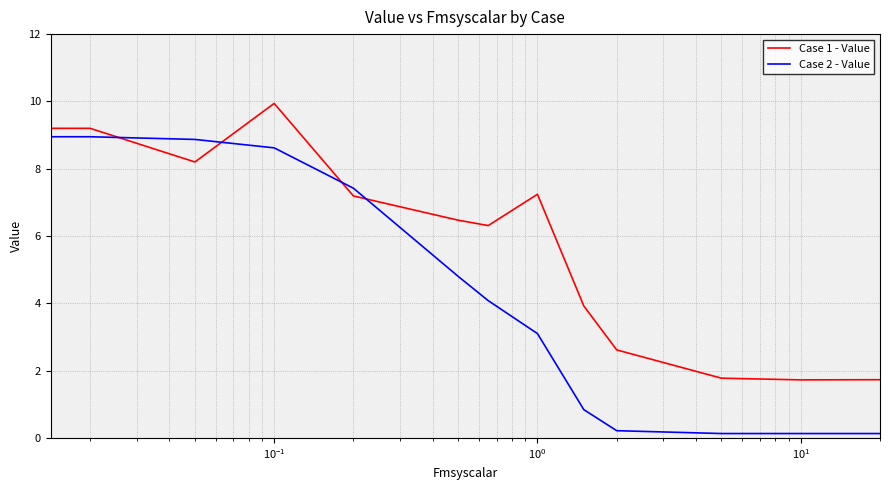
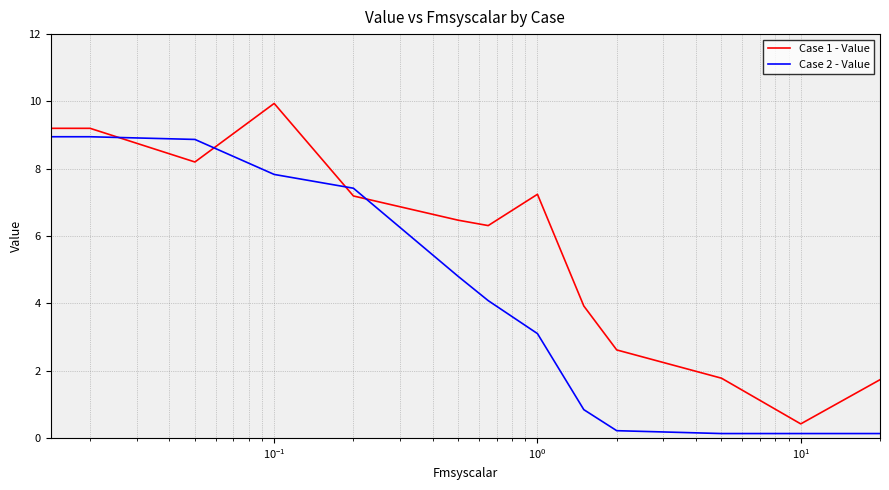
  {
    "Case 1 - Value": {
      "10^-1": 9.9,
      "10^0": 7.2,
-     "10^1": 1.7
+     "10^1": 0.4
    },
    "Case 2 - Value": {
-     "10^-1": 8.6,
+     "10^-1": 7.8,
      "10^0": 3.1,
      "10^1": 0.1
    }
  }
